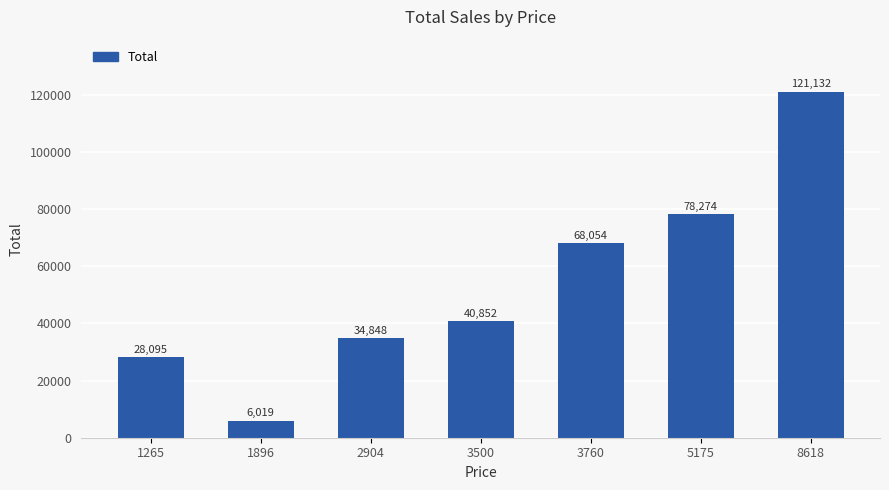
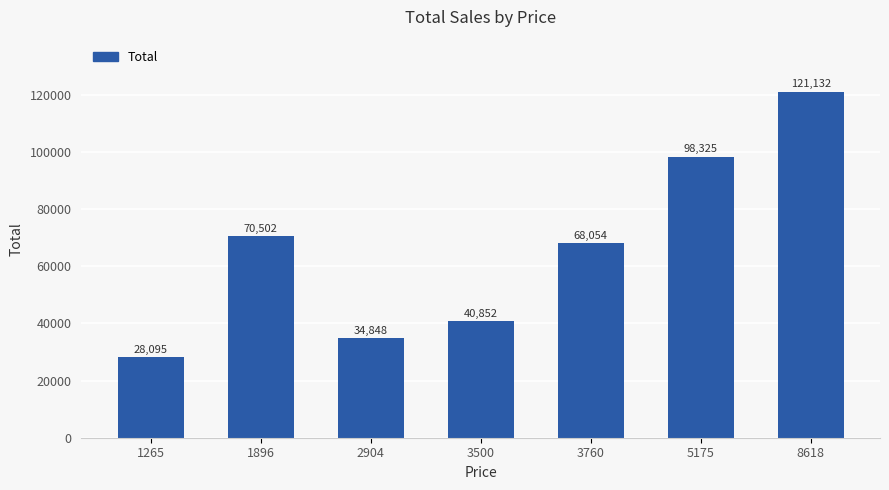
  {
    "1265": "28,095",
-   "1896": "6,019",
+   "1896": "70,502",
    "2904": "34,848",
    "3500": "40,852",
    "3760": "68,054",
-   "5175": "78,274",
+   "5175": "98,325",
    "8618": "121,132"
  }
